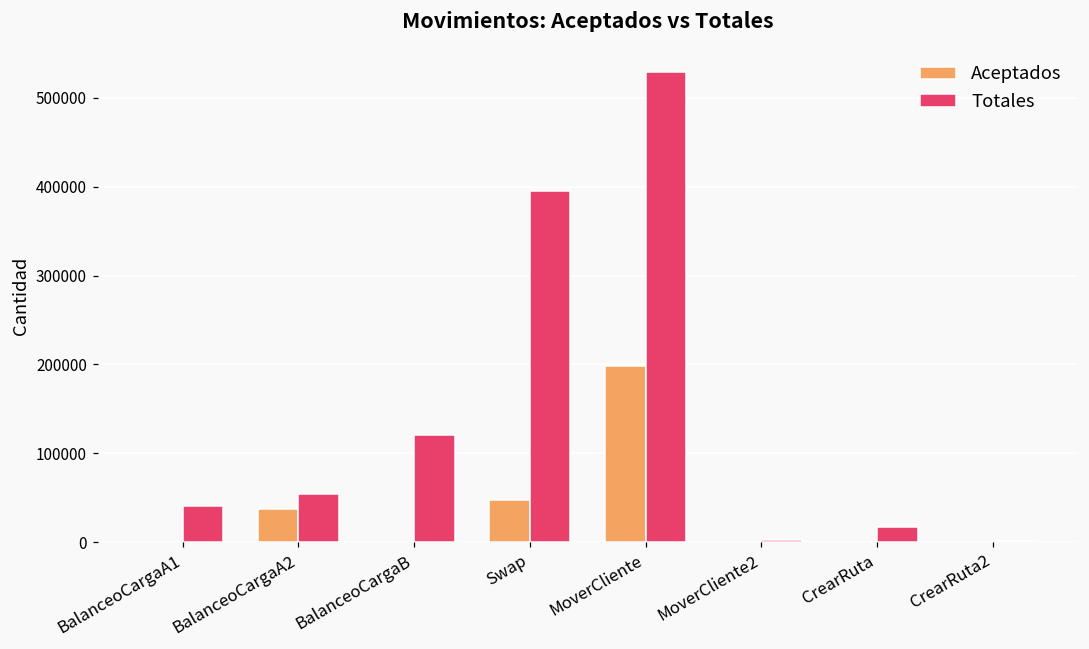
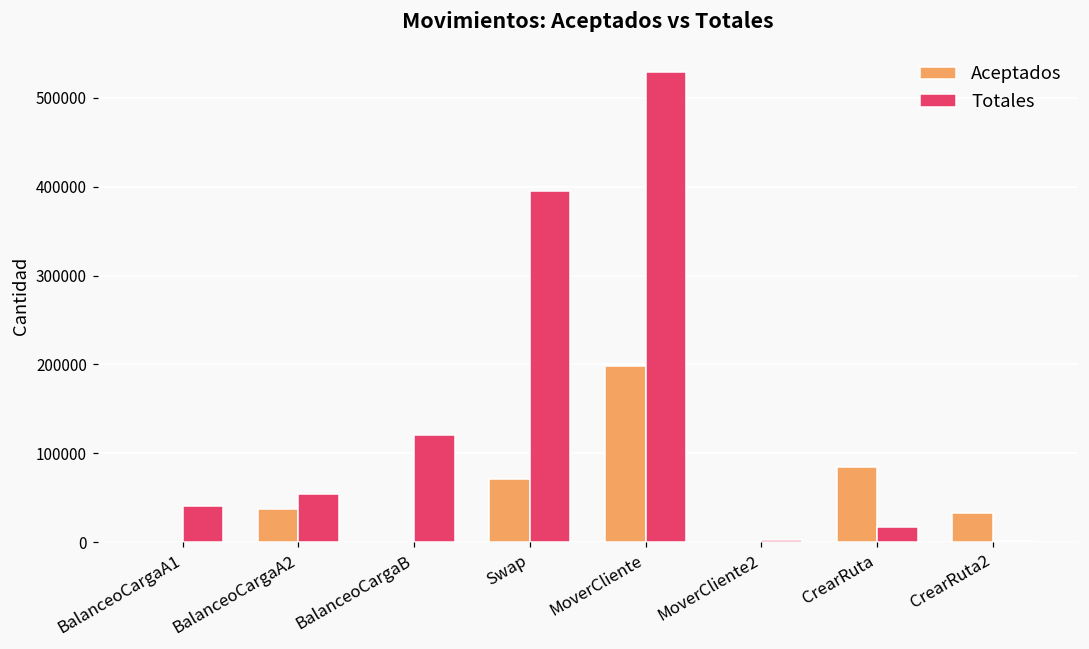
  {
    "Aceptados": {
      "BalanceoCargaA1": 0,
      "BalanceoCargaA2": 40000,
-     "Swap": 50000,
+     "Swap": 70000,
      "MoverCliente": 200000,
-     "CrearRuta": 0,
-     "CrearRuta2": 0
+     "CrearRuta": 80000,
+     "CrearRuta2": 30000
    },
    "Totales": {
      "BalanceoCargaA1": 40000,
      "BalanceoCargaA2": 50000,
      "BalanceoCargaB": 120000,
      "Swap": 400000,
      "MoverCliente": 530000,
      "CrearRuta": 20000
    }
  }
